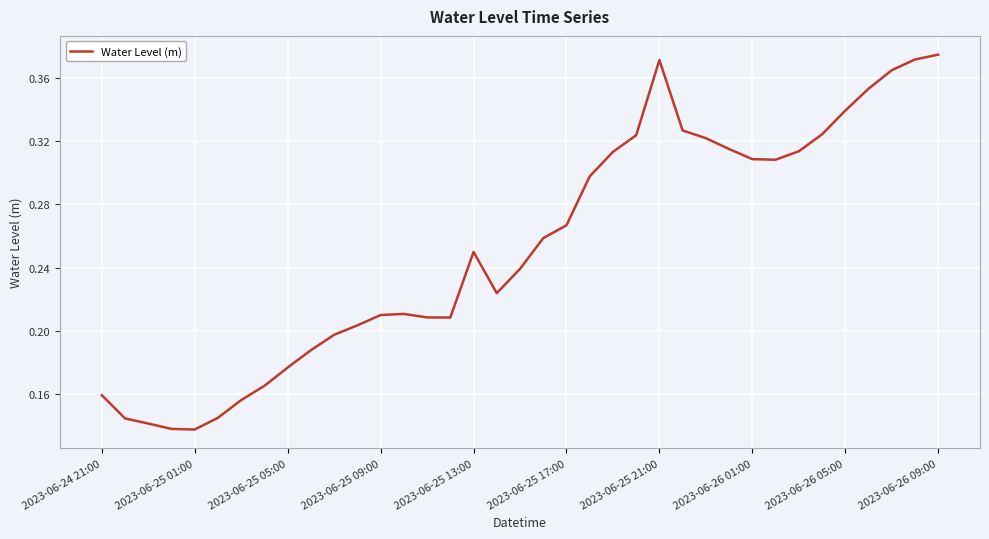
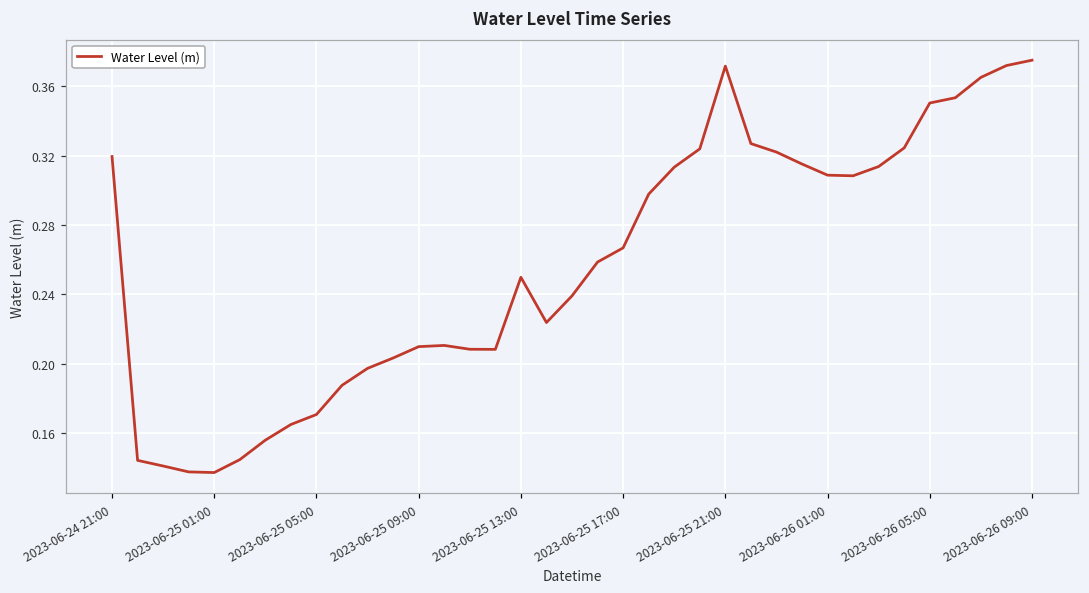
  {
-   "2023-06-24 21:00": 0.159,
+   "2023-06-24 21:00": 0.319,
    "2023-06-25 01:00": 0.137,
-   "2023-06-25 05:00": 0.177,
+   "2023-06-25 05:00": 0.171,
    "2023-06-25 09:00": 0.210,
    "2023-06-25 13:00": 0.250,
    "2023-06-25 17:00": 0.267,
    "2023-06-25 21:00": 0.372,
    "2023-06-26 01:00": 0.309,
-   "2023-06-26 05:00": 0.339,
+   "2023-06-26 05:00": 0.350,
    "2023-06-26 09:00": 0.375
  }
